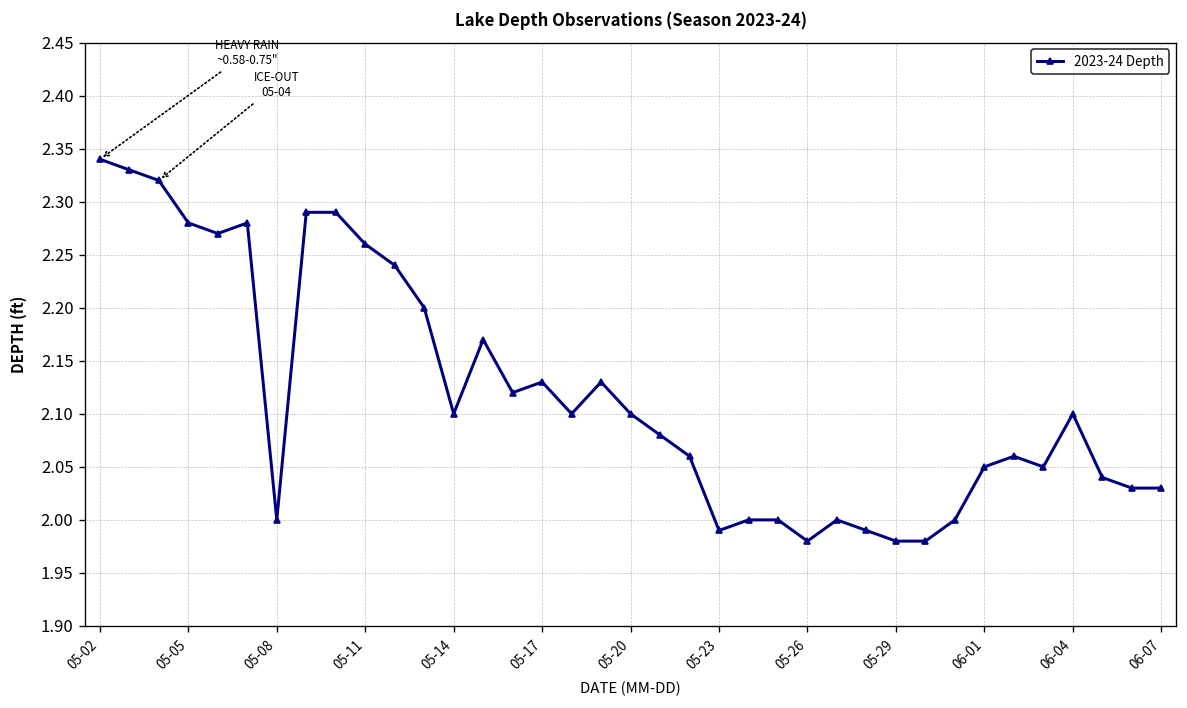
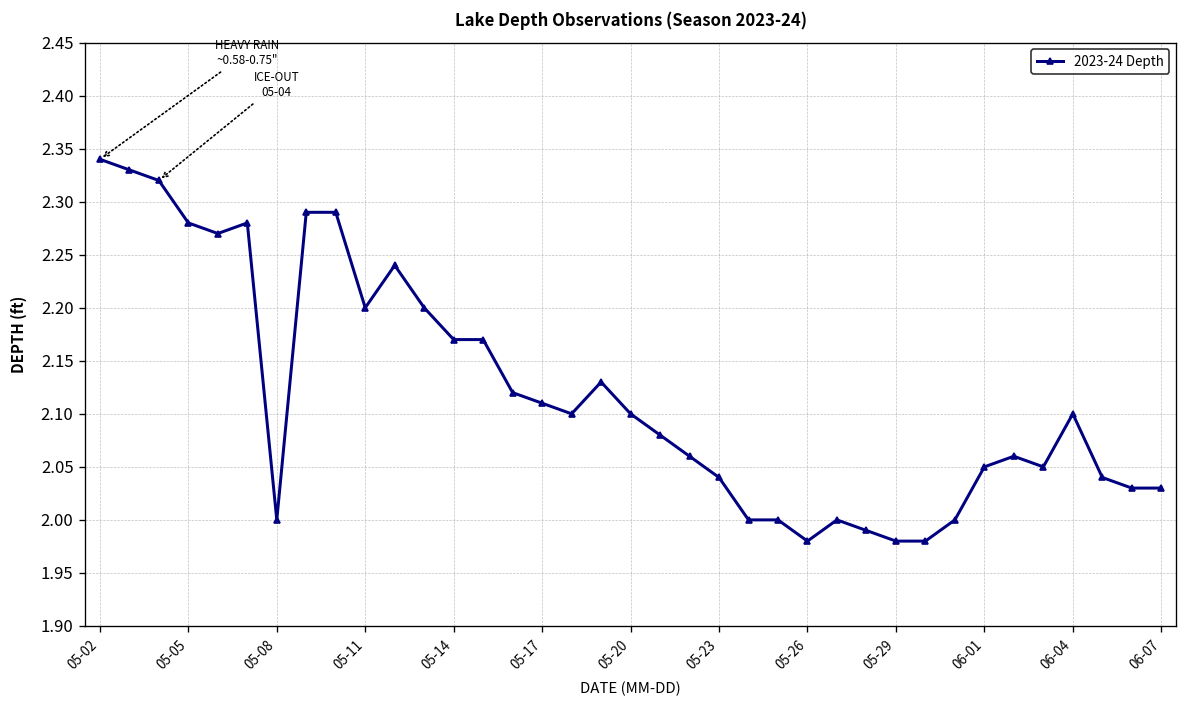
  {
    "05-05": 2.28,
    "05-08": 2.00,
-   "05-11": 2.26,
-   "05-14": 2.10,
-   "05-17": 2.13,
+   "05-11": 2.20,
+   "05-14": 2.17,
+   "05-17": 2.11,
    "05-20": 2.10,
-   "05-23": 1.99,
+   "05-23": 2.04,
    "05-26": 1.98,
    "05-29": 1.98,
    "06-01": 2.05,
    "06-04": 2.10,
    "06-07": 2.03
  }
